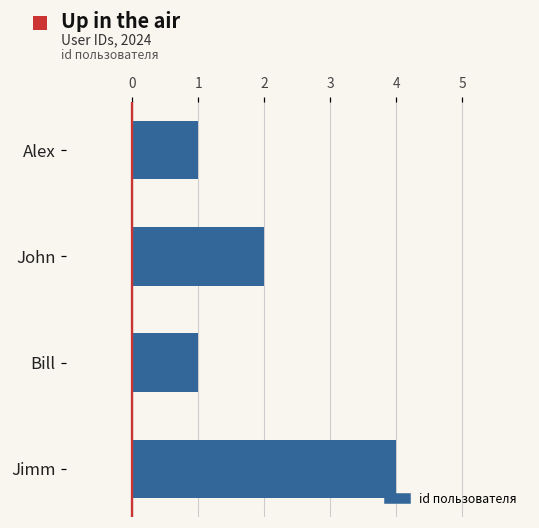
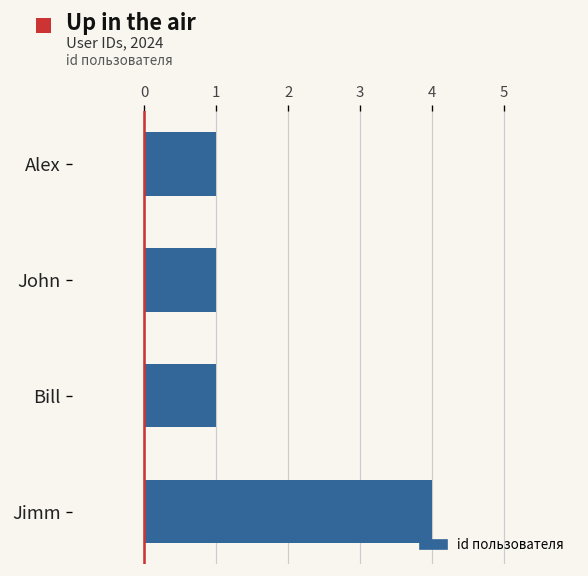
  {
    "Alex": 1,
-   "John": 2,
+   "John": 1,
    "Bill": 1,
    "Jimm": 4
  }
